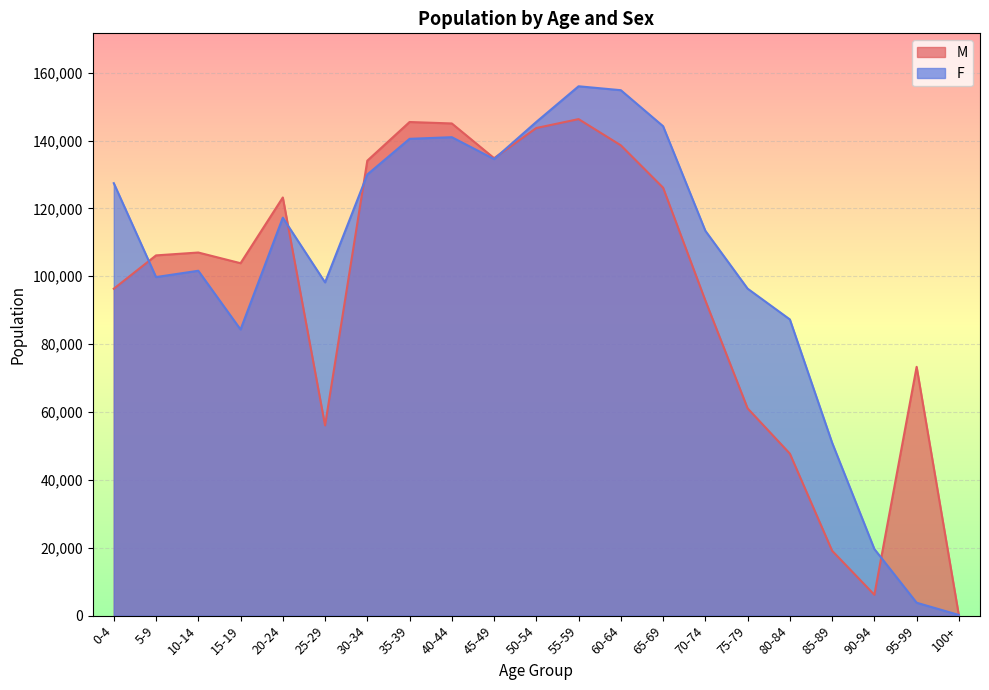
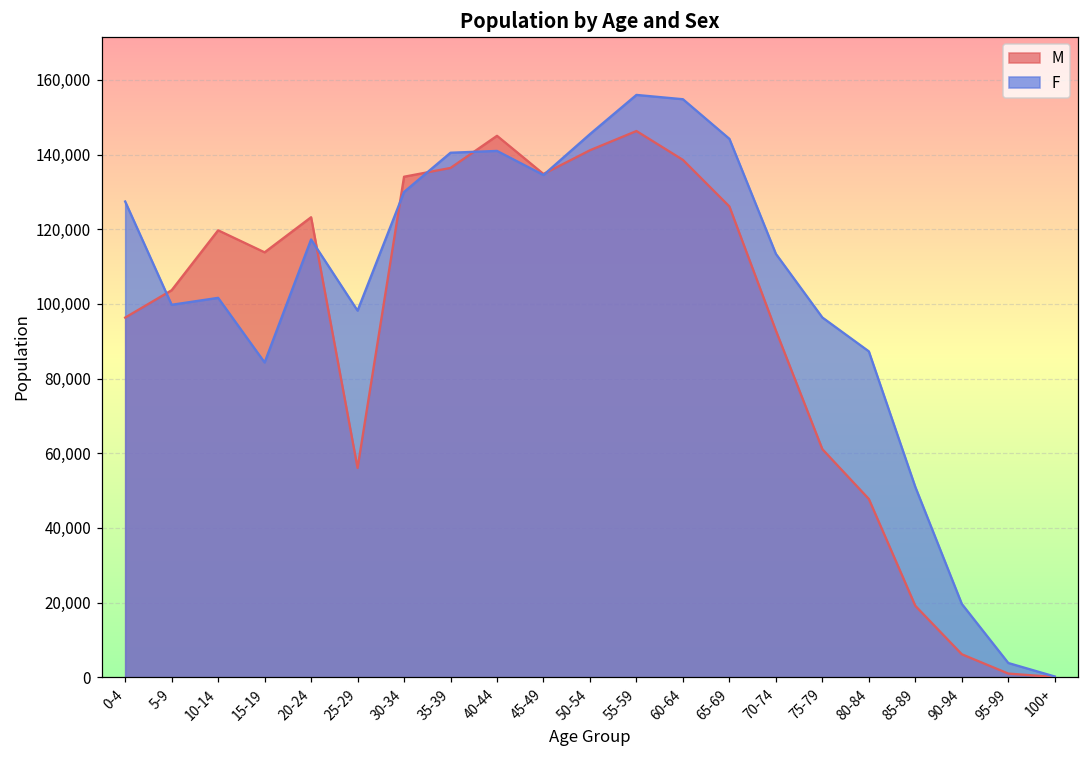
  {
    "M": {
      "0-4": "96,000",
-     "5-9": "106,000",
-     "10-14": "107,000",
-     "15-19": "104,000",
+     "5-9": "104,000",
+     "10-14": "120,000",
+     "15-19": "114,000",
      "20-24": "123,000",
      "25-29": "56,000",
      "30-34": "134,000",
-     "35-39": "145,000",
+     "35-39": "136,000",
      "40-44": "145,000",
-     "50-54": "144,000",
+     "50-54": "141,000",
      "55-59": "146,000",
      "60-64": "139,000",
      "65-69": "126,000",
      "70-74": "93,000",
      "75-79": "61,000",
      "80-84": "48,000",
      "85-89": "19,000",
      "90-94": "6,000",
-     "95-99": "73,000"
+     "95-99": "1,000"
    },
    "F": {
      "0-4": "127,000",
      "5-9": "100,000",
      "10-14": "102,000",
      "15-19": "84,000",
      "20-24": "117,000",
      "25-29": "98,000",
      "30-34": "130,000",
      "35-39": "141,000",
      "40-44": "141,000",
      "50-54": "145,000",
      "55-59": "156,000",
      "60-64": "155,000",
      "65-69": "144,000",
      "70-74": "113,000",
      "75-79": "96,000",
      "80-84": "87,000",
      "85-89": "51,000",
      "90-94": "20,000",
      "95-99": "4,000"
    }
  }
